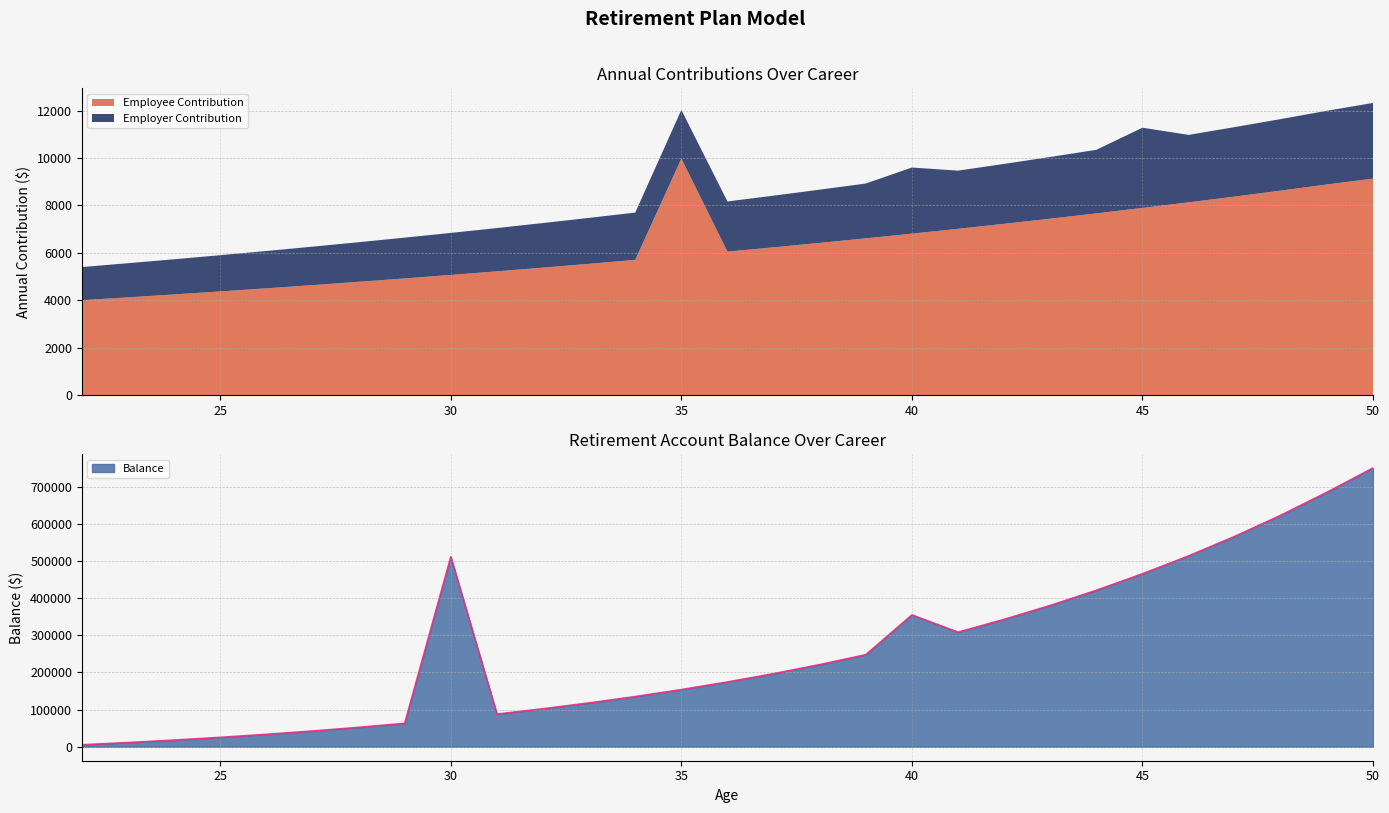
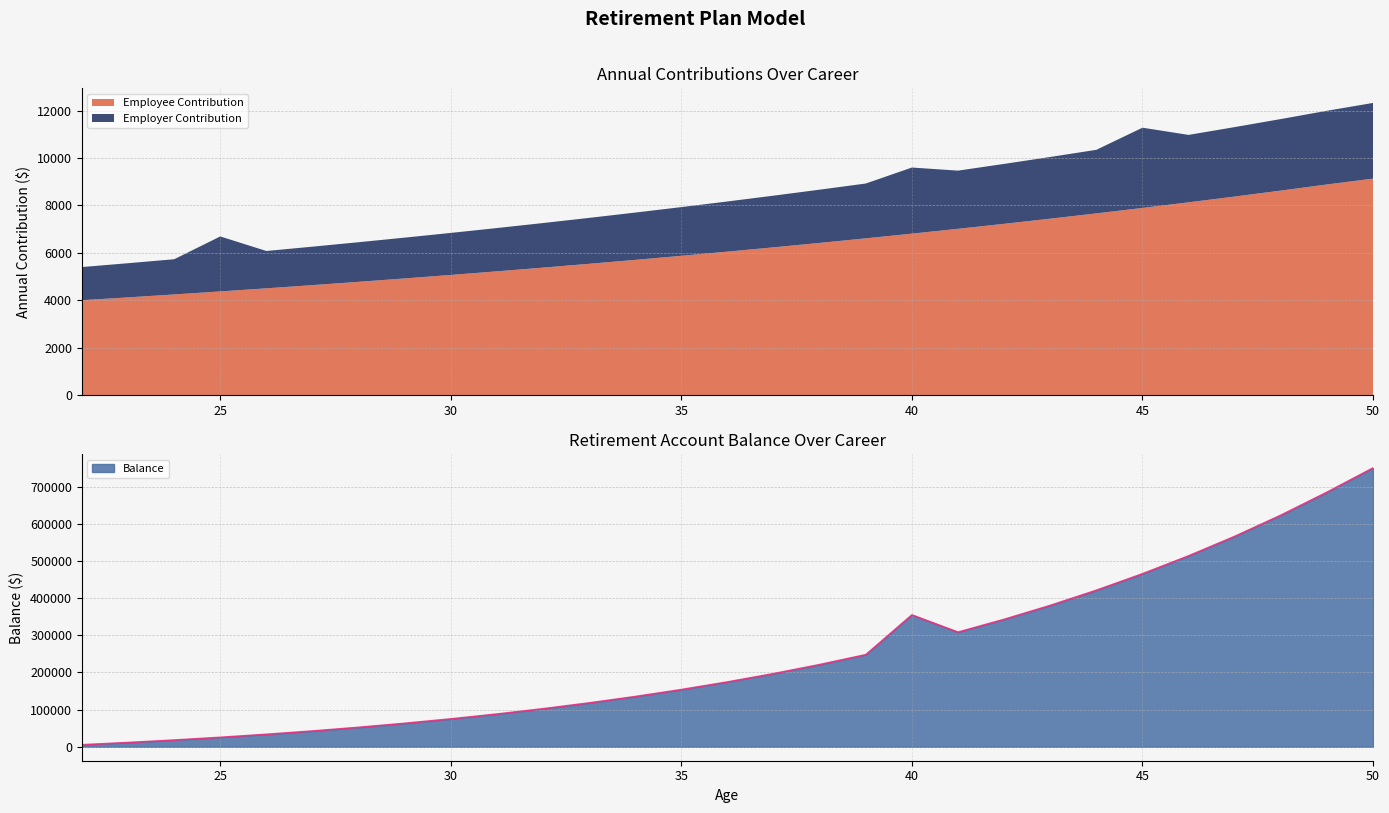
  {
    "Annual Contributions Over Career": {
      "Employee Contribution": {
        "25": 4400,
        "30": 5100,
-       "35": 10000,
+       "35": 5900,
        "40": 6800,
        "45": 7900,
        "50": 9100
      },
      "Employer Contribution": {
-       "25": 1500,
+       "25": 2300,
        "30": 1800,
        "35": 2100,
        "40": 2800,
        "45": 3400,
        "50": 3200
      }
    },
    "Retirement Account Balance Over Career": {
      "25": 30000,
-     "30": 510000,
+     "30": 70000,
      "35": 150000,
      "40": 350000,
      "45": 470000,
      "50": 750000
    }
  }
